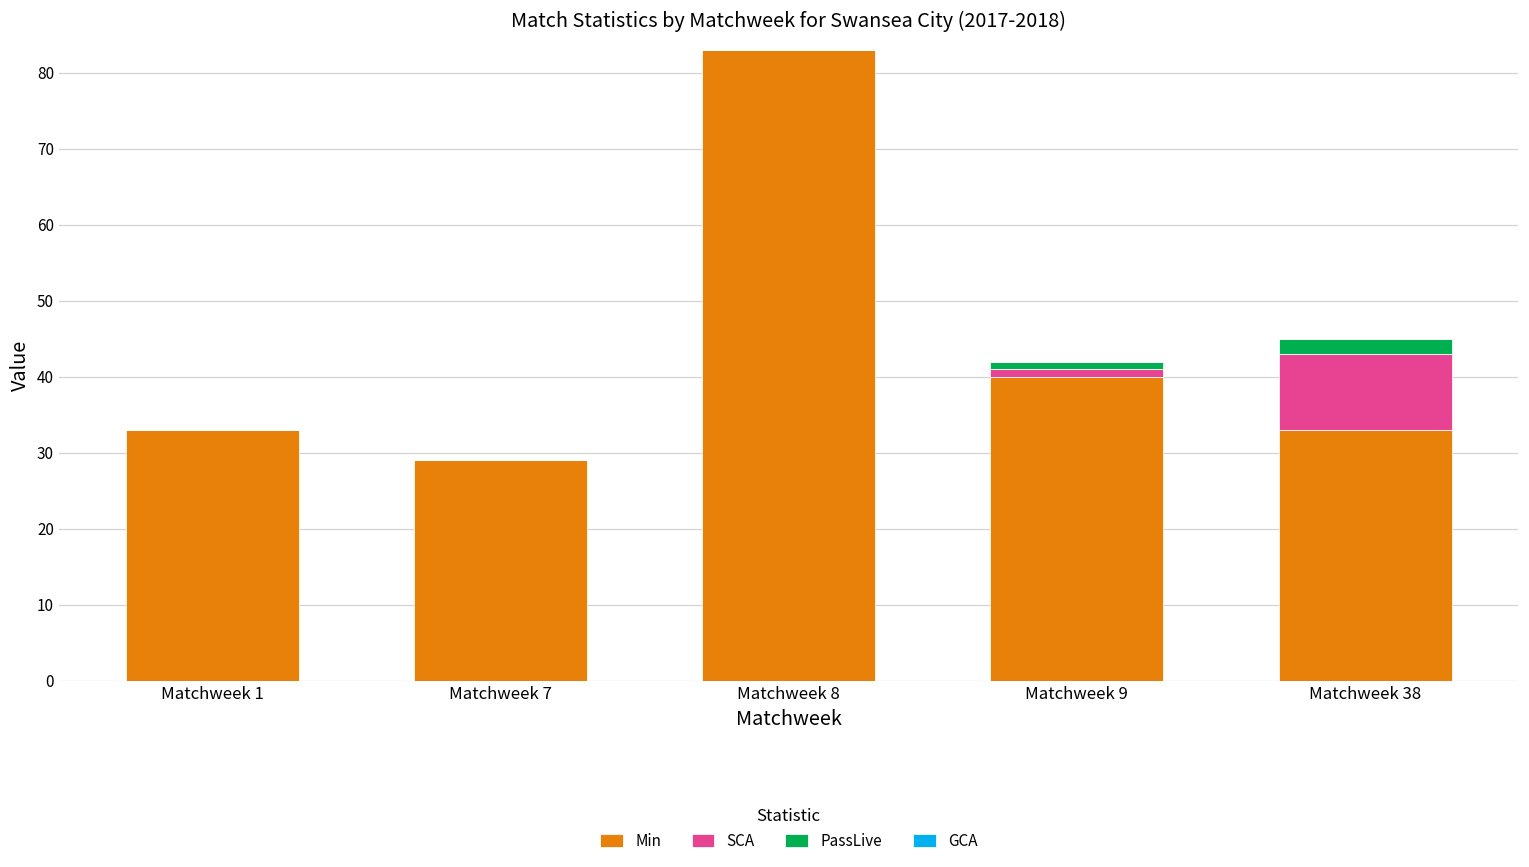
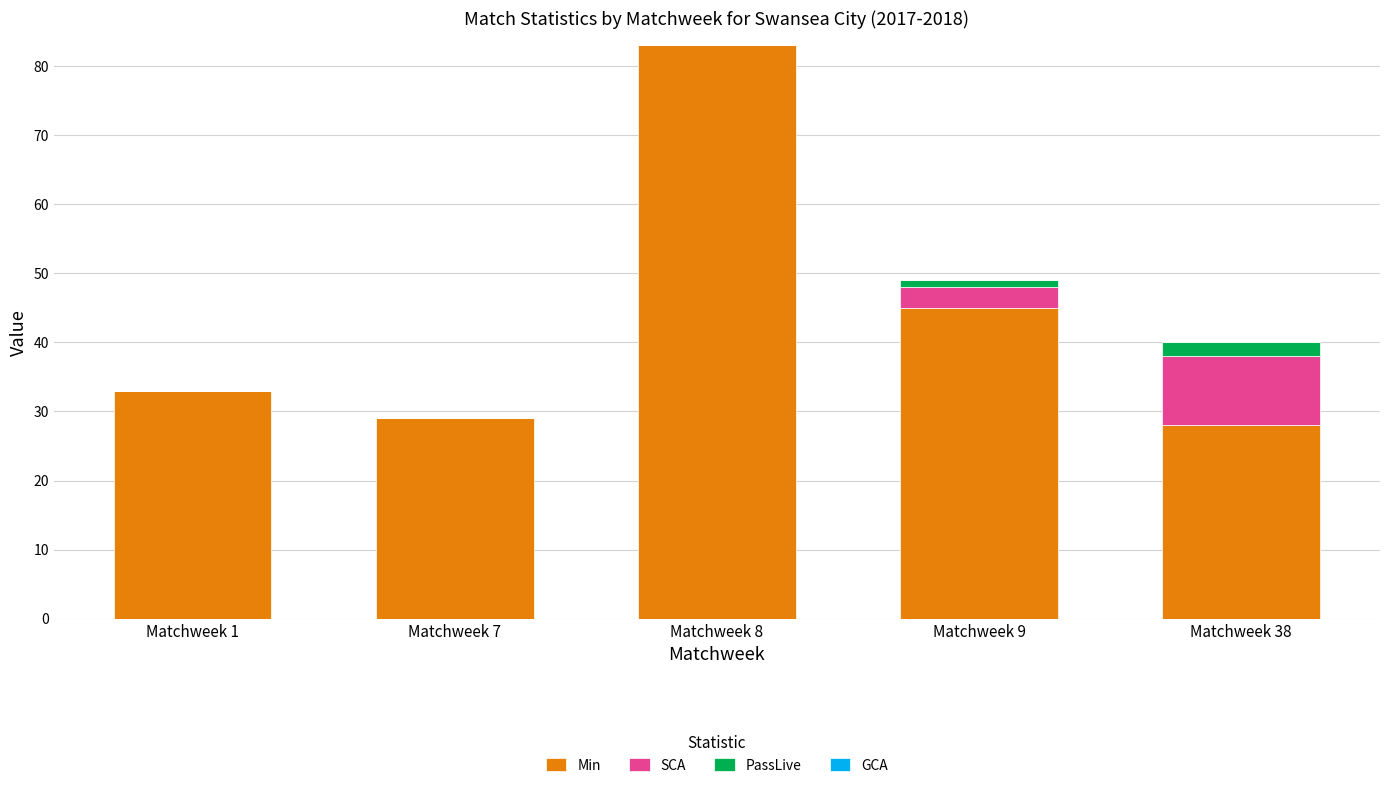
  {
    "Min": {
      "Matchweek 1": 33,
      "Matchweek 7": 29,
      "Matchweek 8": 83,
-     "Matchweek 9": 40,
-     "Matchweek 38": 33
+     "Matchweek 9": 45,
+     "Matchweek 38": 28
    },
    "SCA": {
      "Matchweek 1": 0,
      "Matchweek 7": 0,
      "Matchweek 8": 0,
-     "Matchweek 9": 1,
+     "Matchweek 9": 3,
      "Matchweek 38": 10
    },
    "GCA": {
      "Matchweek 1": 0,
      "Matchweek 7": 0,
      "Matchweek 8": 0
    }
  }
